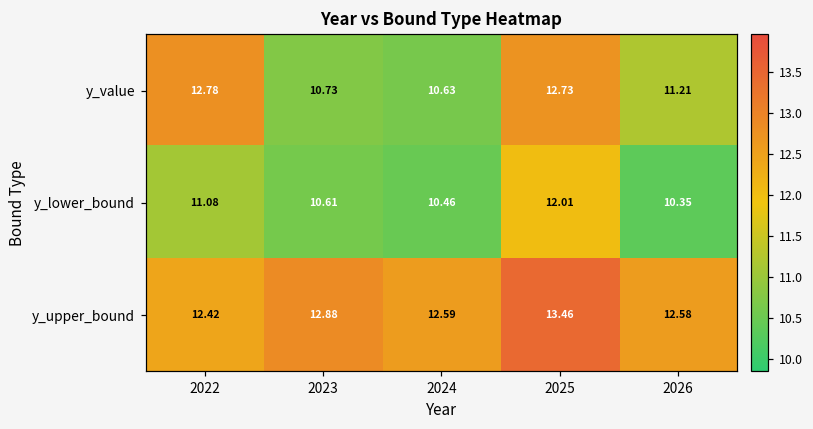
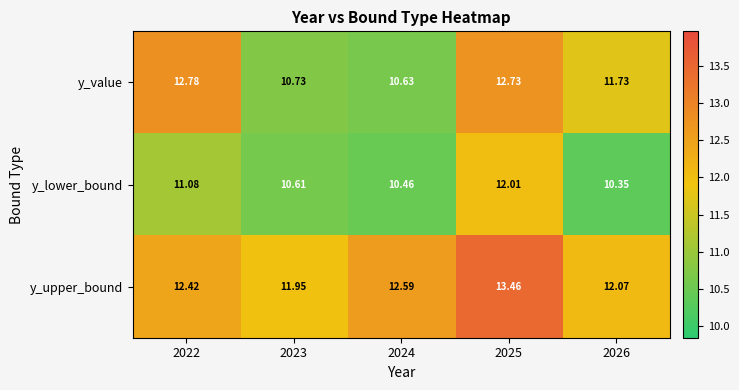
  {
    "y_value": {
      "2022": 12.78,
      "2023": 10.73,
      "2024": 10.63,
      "2025": 12.73,
-     "2026": 11.21
+     "2026": 11.73
    },
    "y_lower_bound": {
      "2022": 11.08,
      "2023": 10.61,
      "2024": 10.46,
      "2025": 12.01,
      "2026": 10.35
    },
    "y_upper_bound": {
      "2022": 12.42,
-     "2023": 12.88,
+     "2023": 11.95,
      "2024": 12.59,
      "2025": 13.46,
-     "2026": 12.58
+     "2026": 12.07
    }
  }
